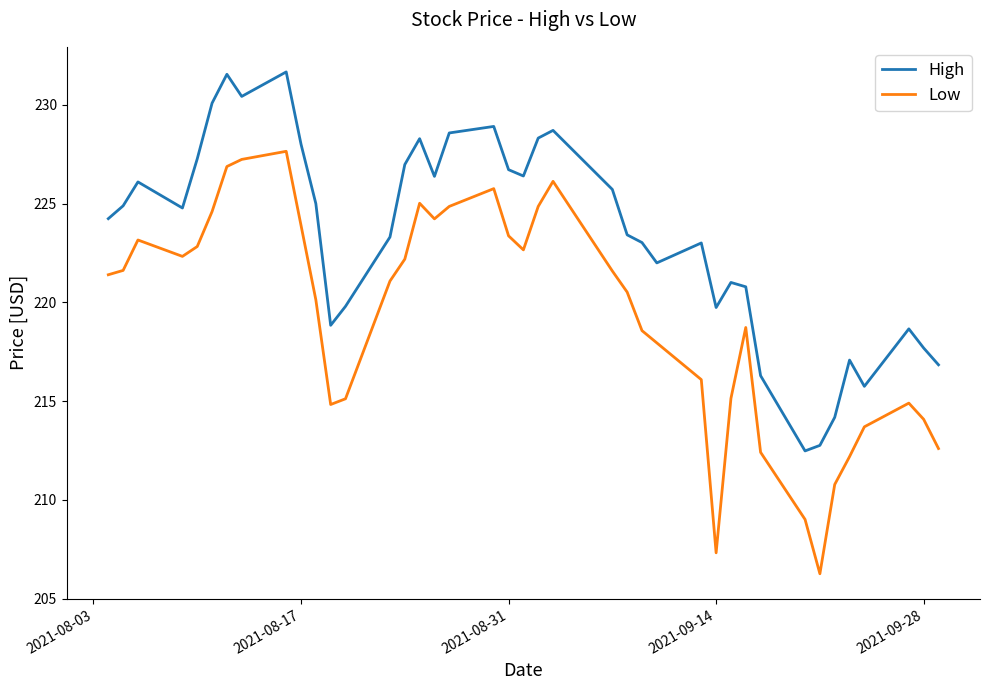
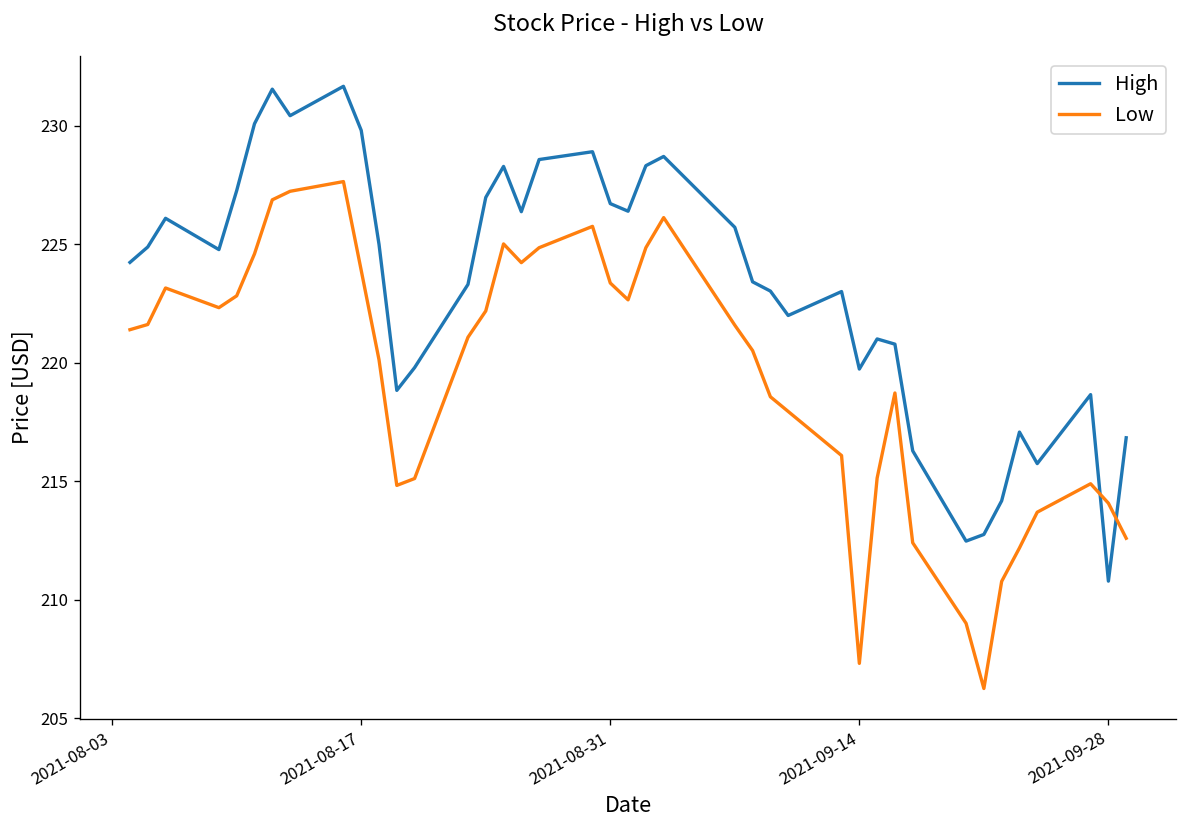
  {
    "High": {
-     "2021-08-17": 228.0,
+     "2021-08-17": 229.8,
      "2021-08-31": 226.7,
      "2021-09-14": 219.7,
-     "2021-09-28": 217.7
+     "2021-09-28": 210.8
    },
    "Low": {
      "2021-08-17": 223.9,
      "2021-08-31": 223.4,
      "2021-09-14": 207.3,
      "2021-09-28": 214.1
    }
  }
